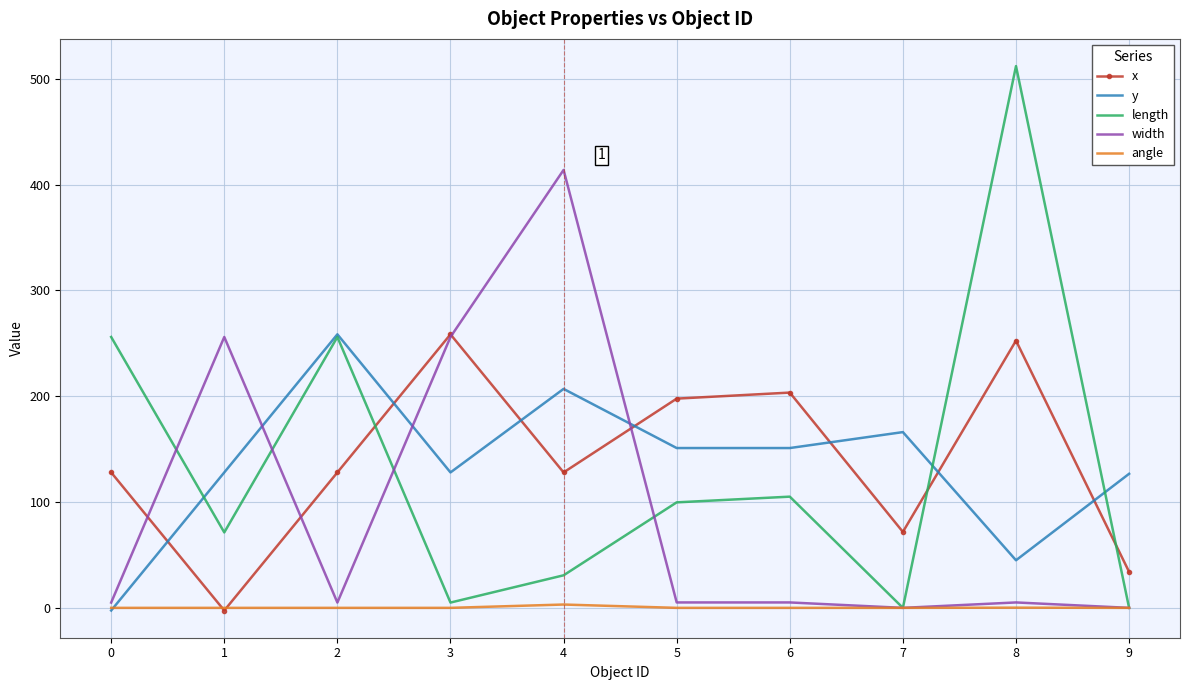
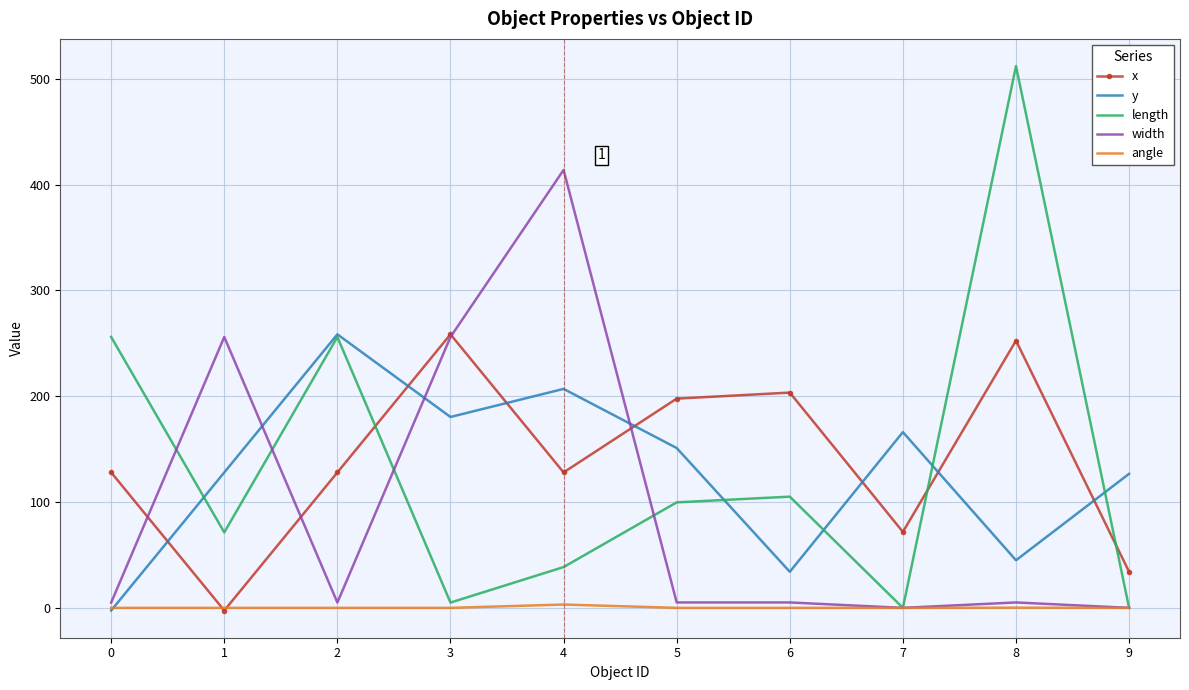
  {
    "x": {
      "0": 128,
      "1": -3,
      "2": 128,
      "3": 259,
      "4": 128,
      "5": 198,
      "6": 203,
      "7": 72,
      "8": 253,
      "9": 34
    },
    "y": {
      "0": -3,
      "1": 128,
      "2": 259,
-     "3": 128,
+     "3": 180,
      "4": 207,
      "5": 151,
-     "6": 151,
+     "6": 34,
      "7": 166,
      "8": 45,
      "9": 127
    },
    "length": {
      "0": 256,
      "1": 71,
      "2": 256,
      "3": 5,
-     "4": 31,
+     "4": 39,
      "5": 100,
      "6": 105,
      "8": 512
    },
    "width": {
      "0": 5,
      "1": 256,
      "2": 5,
      "3": 256,
      "4": 414,
      "5": 5,
      "6": 5,
      "8": 5
    },
    "angle": {
      "0": 0,
      "1": 0,
      "2": 0,
      "3": 0,
      "4": 3,
      "5": 0,
      "6": 0,
      "8": 0
    }
  }
